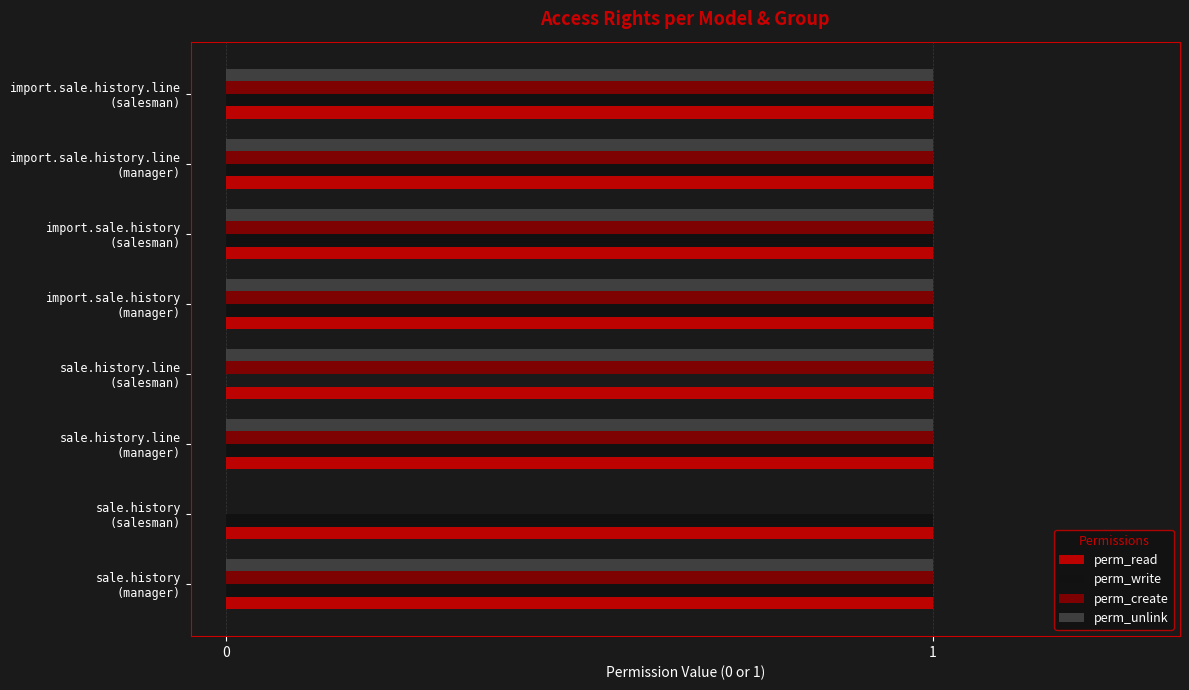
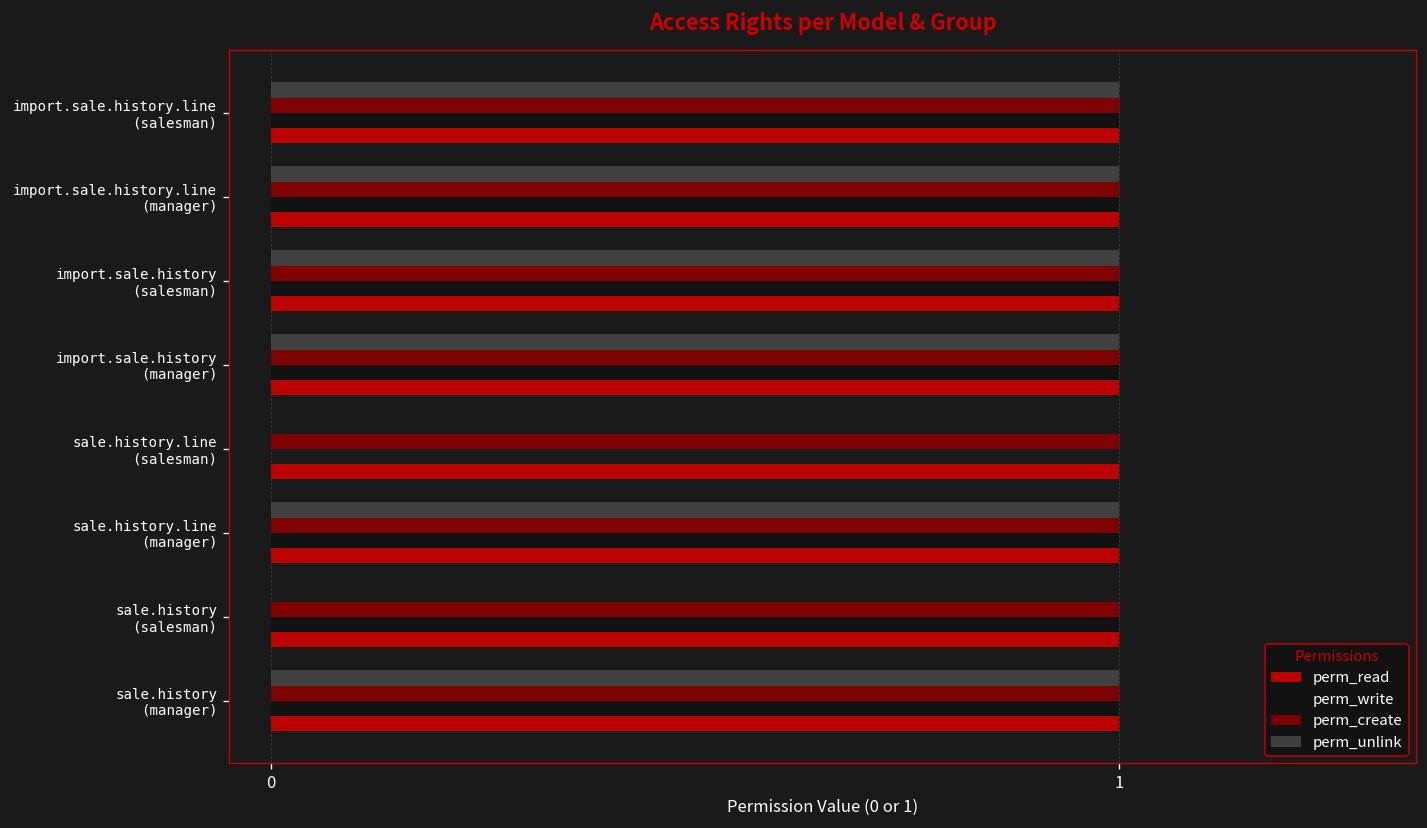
  {
    "perm_read": {
      "import.sale.history.line (salesman)": 1,
      "import.sale.history.line (manager)": 1,
      "import.sale.history (salesman)": 1,
      "import.sale.history (manager)": 1,
      "sale.history.line (salesman)": 1,
      "sale.history.line (manager)": 1,
      "sale.history (salesman)": 1,
      "sale.history (manager)": 1
    },
    "perm_write": {
      "import.sale.history.line (salesman)": 1,
      "import.sale.history.line (manager)": 1,
      "import.sale.history (salesman)": 1,
      "import.sale.history (manager)": 1,
      "sale.history.line (salesman)": 0,
      "sale.history.line (manager)": 1,
      "sale.history (salesman)": 1,
      "sale.history (manager)": 1
    },
    "perm_create": {
      "import.sale.history.line (salesman)": 1,
      "import.sale.history.line (manager)": 1,
      "import.sale.history (salesman)": 1,
      "import.sale.history (manager)": 1,
      "sale.history.line (salesman)": 1,
      "sale.history.line (manager)": 1,
-     "sale.history (salesman)": 0,
+     "sale.history (salesman)": 1,
      "sale.history (manager)": 1
    },
    "perm_unlink": {
      "import.sale.history.line (salesman)": 1,
      "import.sale.history.line (manager)": 1,
      "import.sale.history (salesman)": 1,
      "import.sale.history (manager)": 1,
-     "sale.history.line (salesman)": 1,
+     "sale.history.line (salesman)": 0,
      "sale.history.line (manager)": 1,
      "sale.history (salesman)": 0,
      "sale.history (manager)": 1
    }
  }
